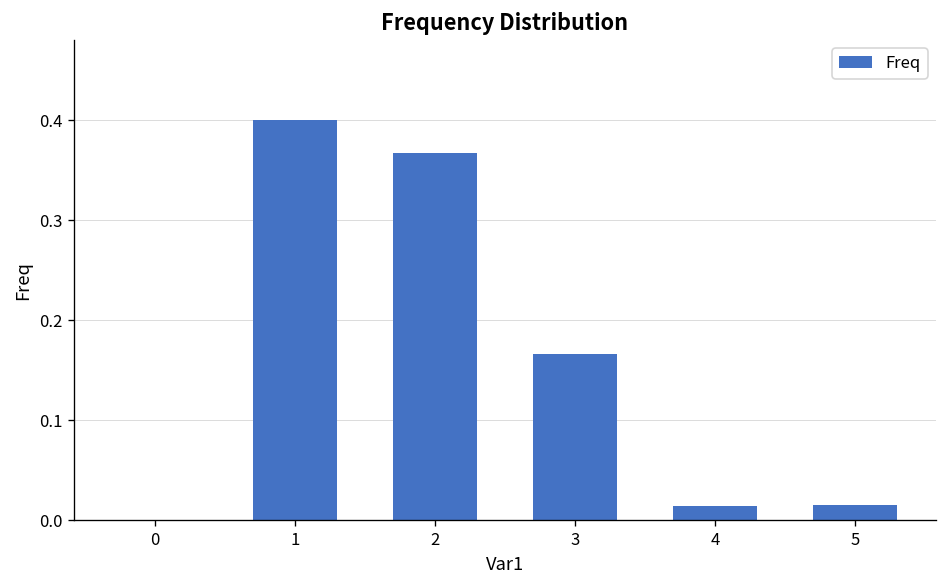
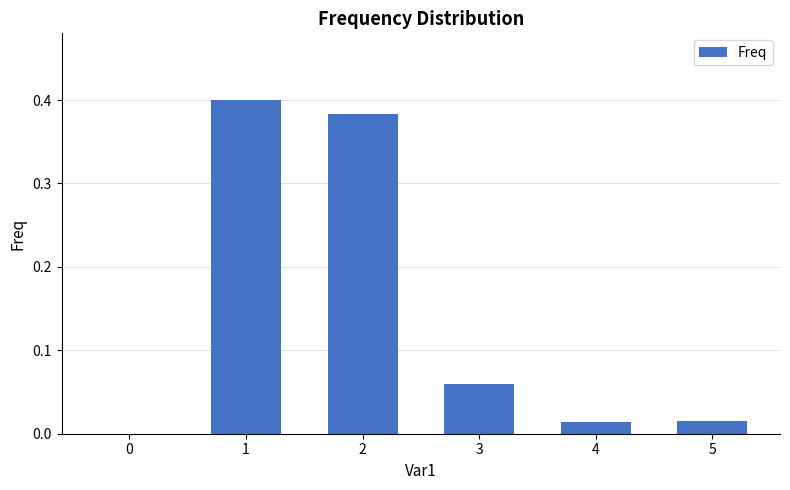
  {
    "0": 0.00,
    "1": 0.40,
-   "2": 0.37,
-   "3": 0.17,
+   "2": 0.38,
+   "3": 0.06,
    "4": 0.01,
    "5": 0.02
  }
